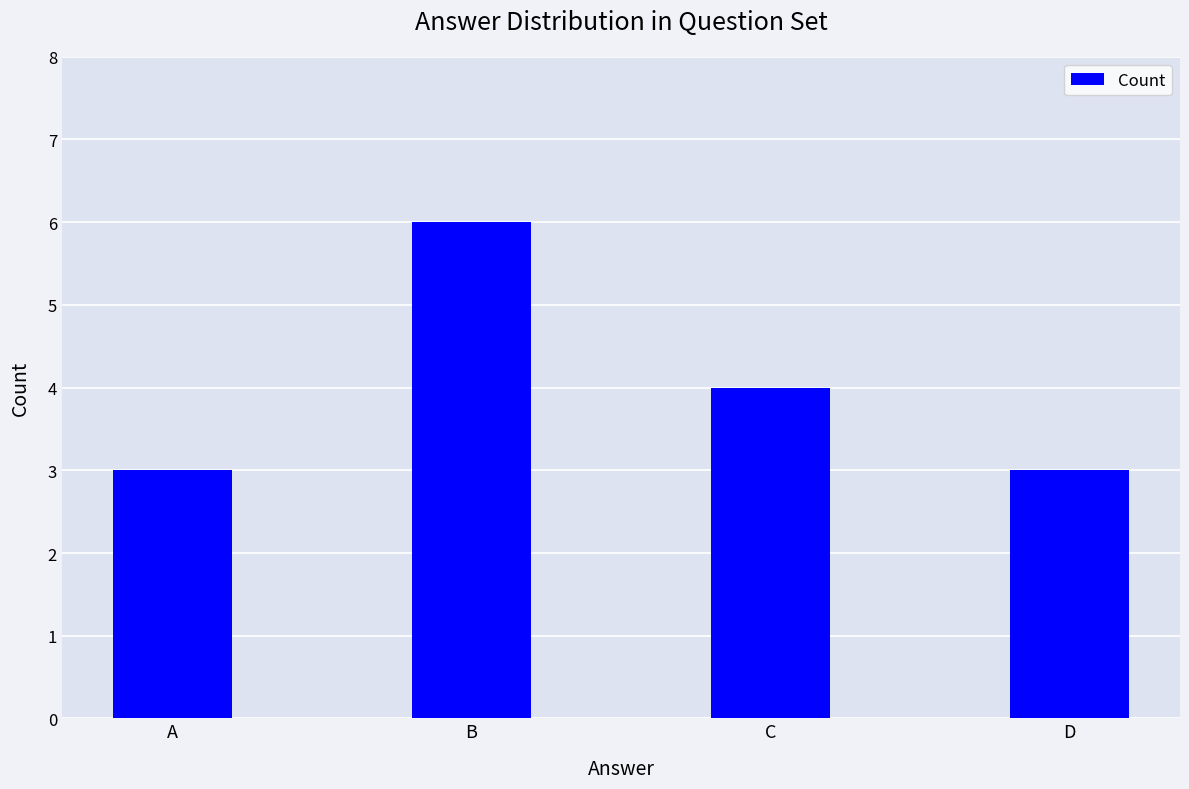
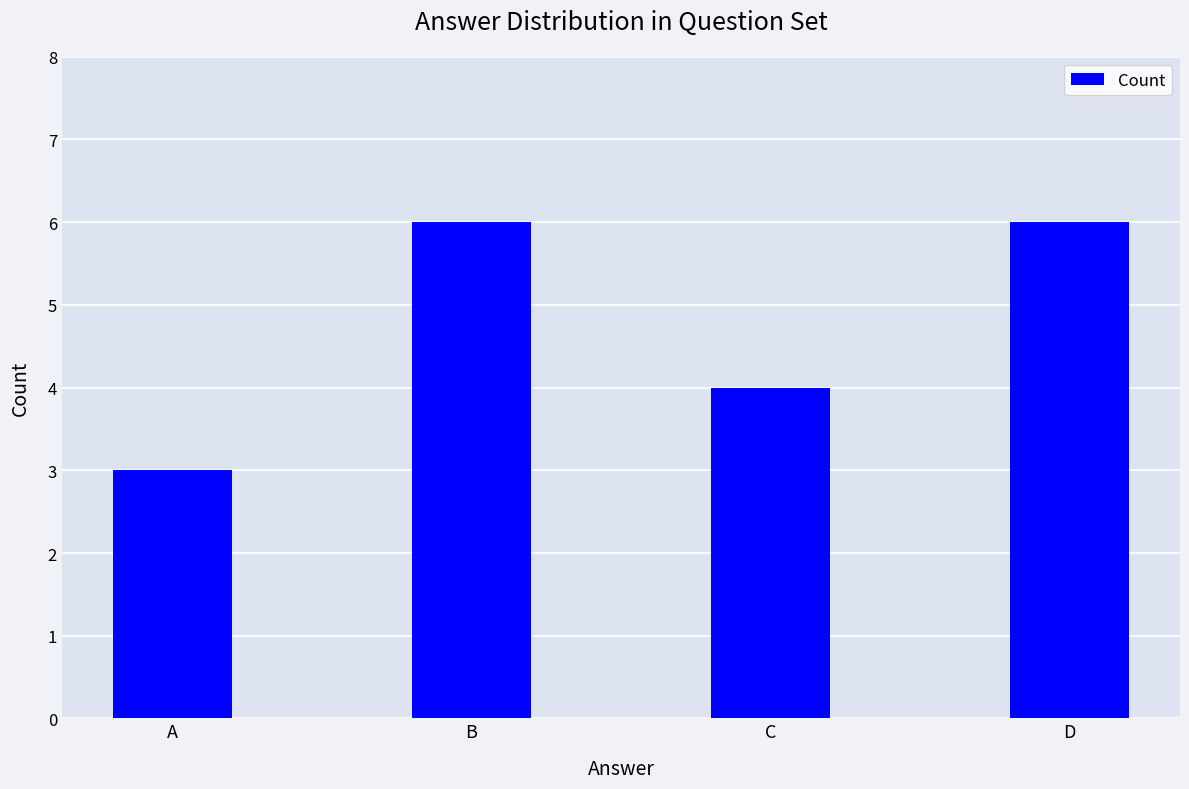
  {
    "A": 3,
    "B": 6,
    "C": 4,
-   "D": 3
+   "D": 6
  }
